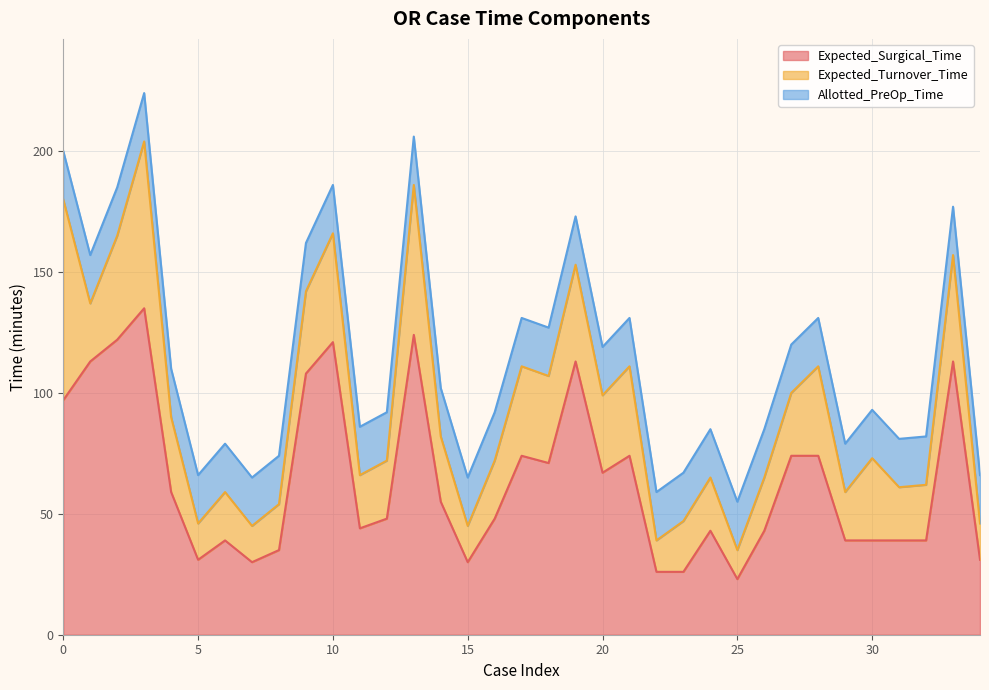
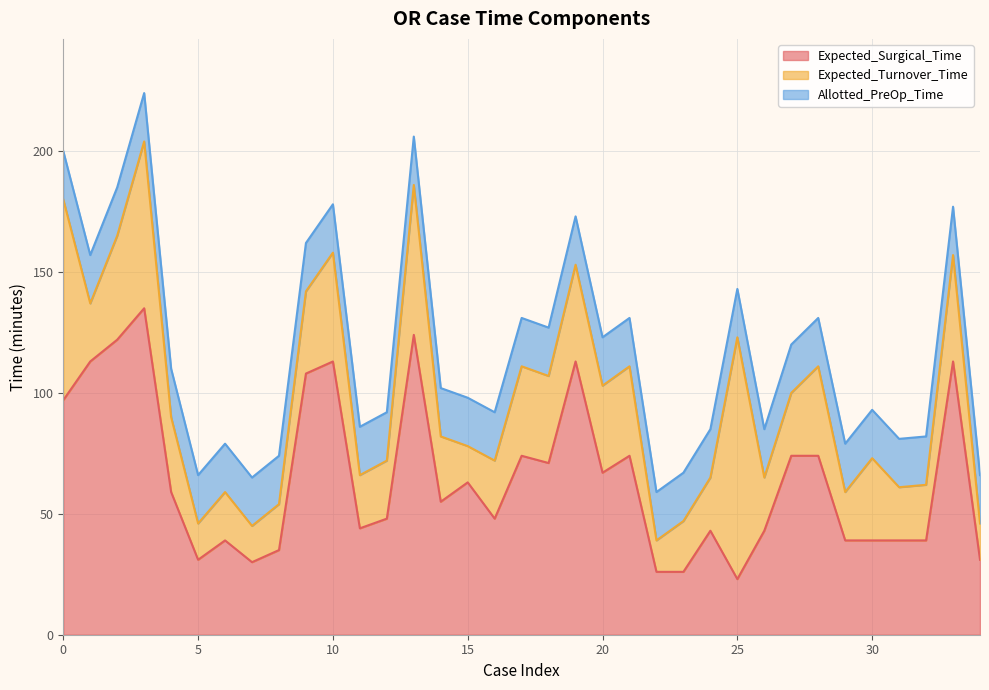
  {
    "Expected_Surgical_Time": {
      "0": 97,
      "5": 31,
-     "10": 121,
-     "15": 30,
+     "10": 113,
+     "15": 63,
      "20": 67,
      "25": 23,
      "30": 39
    },
    "Expected_Turnover_Time": {
      "0": 83,
      "5": 15,
      "10": 45,
      "15": 15,
-     "20": 32,
-     "25": 12,
+     "20": 36,
+     "25": 100,
      "30": 34
    },
    "Allotted_PreOp_Time": {
      "0": 20,
      "5": 20,
      "10": 20,
      "15": 20,
      "20": 20,
      "25": 20,
      "30": 20
    }
  }
